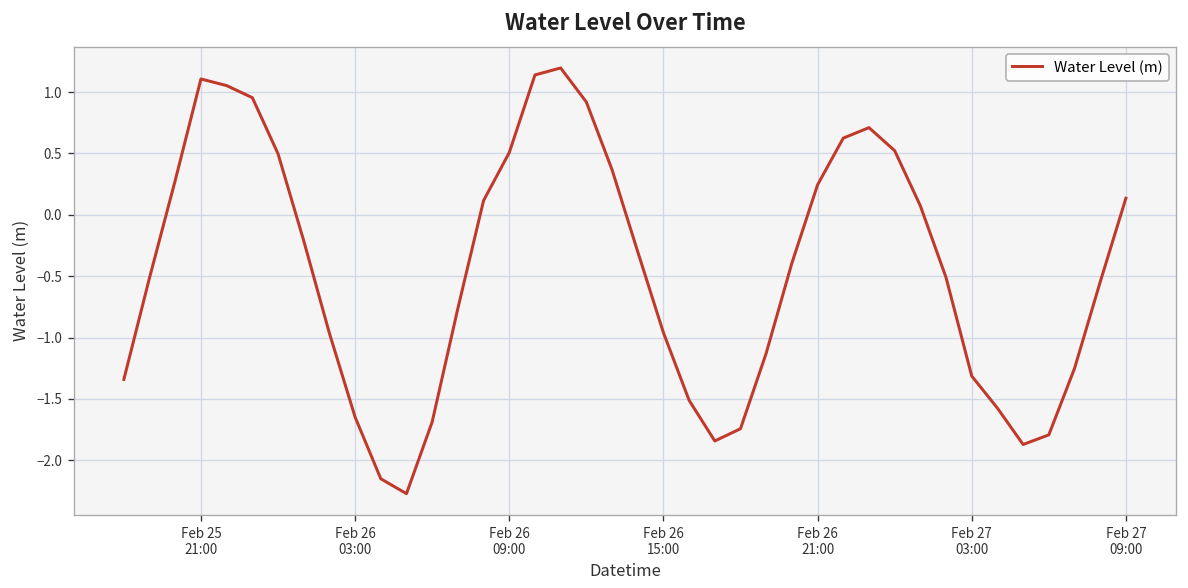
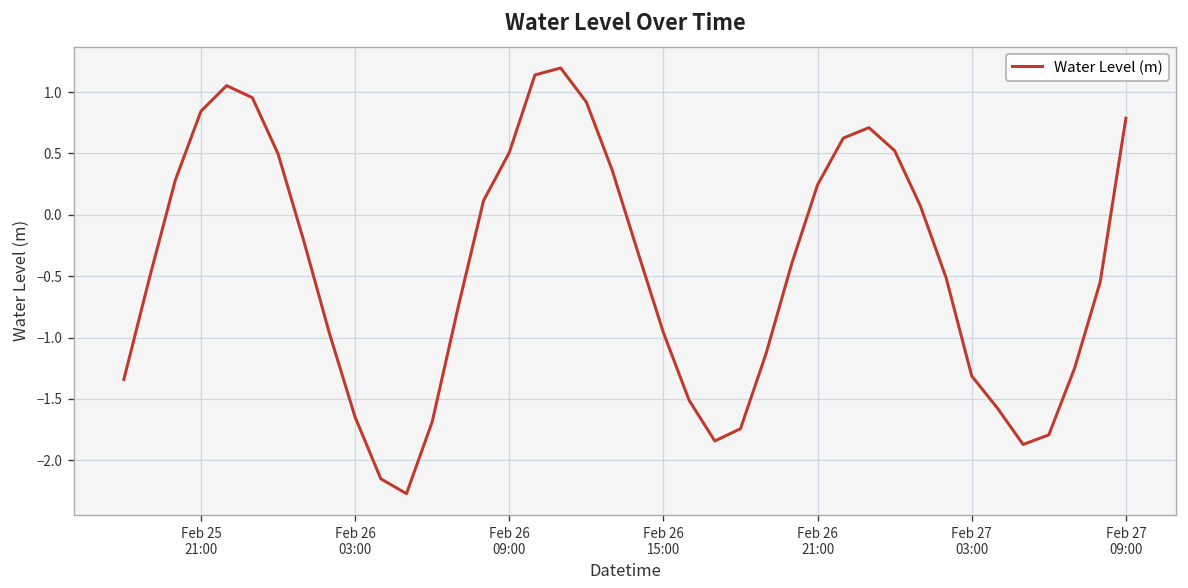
  {
-   "Feb 25 21:00": 1.11,
+   "Feb 25 21:00": 0.84,
    "Feb 26 03:00": -1.65,
    "Feb 26 09:00": 0.51,
    "Feb 26 15:00": -0.96,
    "Feb 26 21:00": 0.24,
    "Feb 27 03:00": -1.31,
-   "Feb 27 09:00": 0.14
+   "Feb 27 09:00": 0.79
  }
